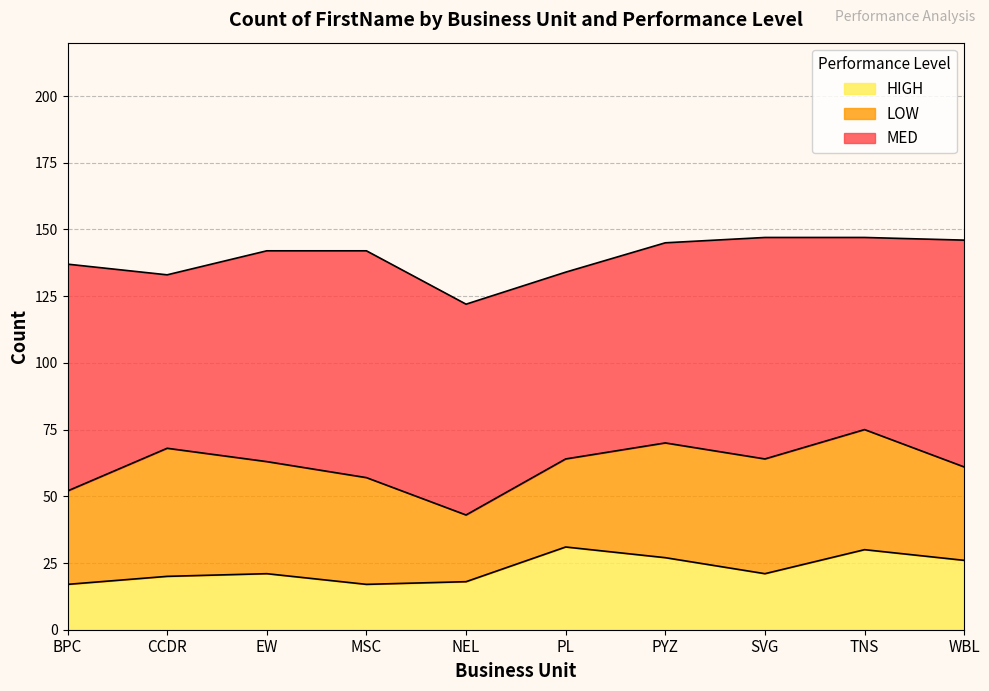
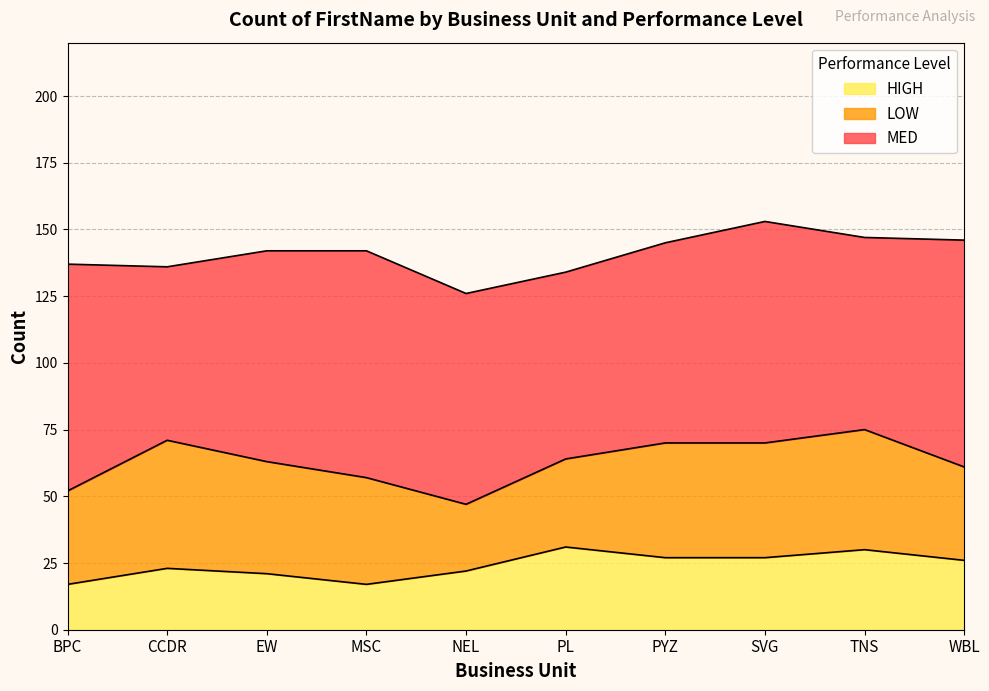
  {
    "HIGH": {
      "BPC": 17,
-     "CCDR": 20,
+     "CCDR": 23,
      "EW": 21,
      "MSC": 17,
-     "NEL": 18,
+     "NEL": 22,
      "PL": 31,
      "PYZ": 27,
-     "SVG": 21,
+     "SVG": 27,
      "TNS": 30,
      "WBL": 26
    },
    "LOW": {
      "BPC": 35,
      "CCDR": 48,
      "EW": 42,
      "MSC": 40,
      "NEL": 25,
      "PL": 33,
      "PYZ": 43,
      "SVG": 43,
      "TNS": 45,
      "WBL": 35
    },
    "MED": {
      "BPC": 85,
      "CCDR": 65,
      "EW": 79,
      "MSC": 85,
      "NEL": 79,
      "PL": 70,
      "PYZ": 75,
      "SVG": 83,
      "TNS": 72,
      "WBL": 85
    }
  }
